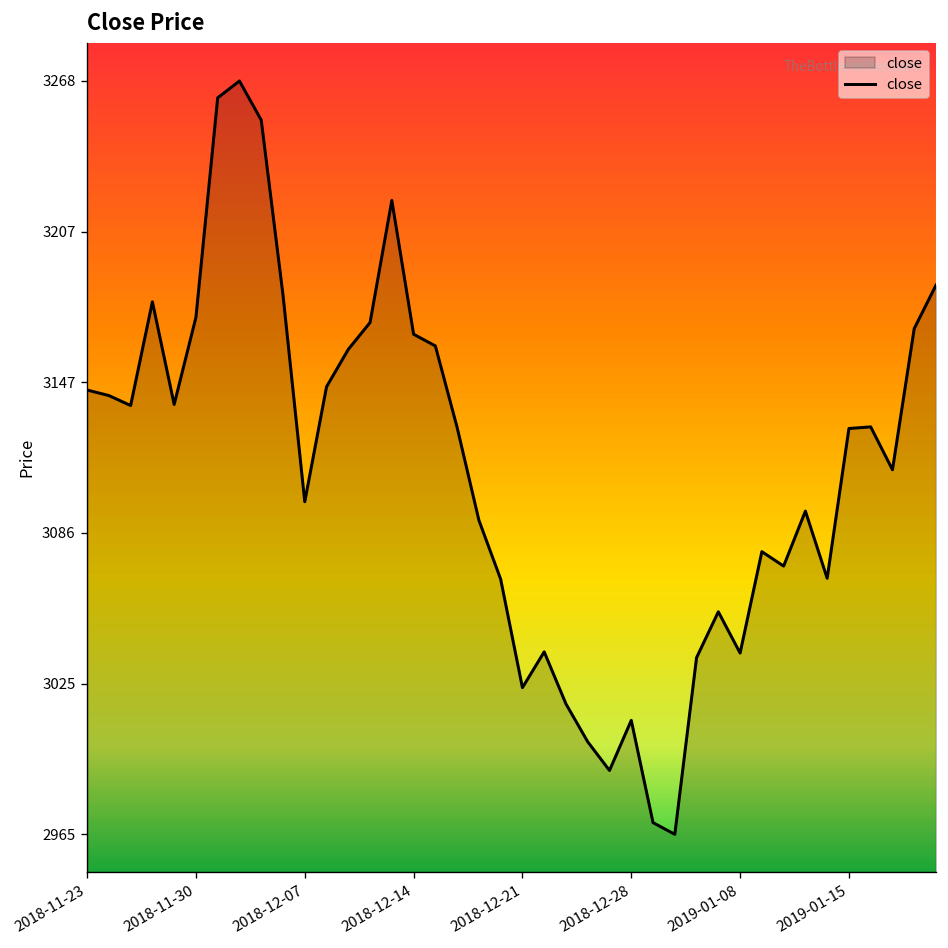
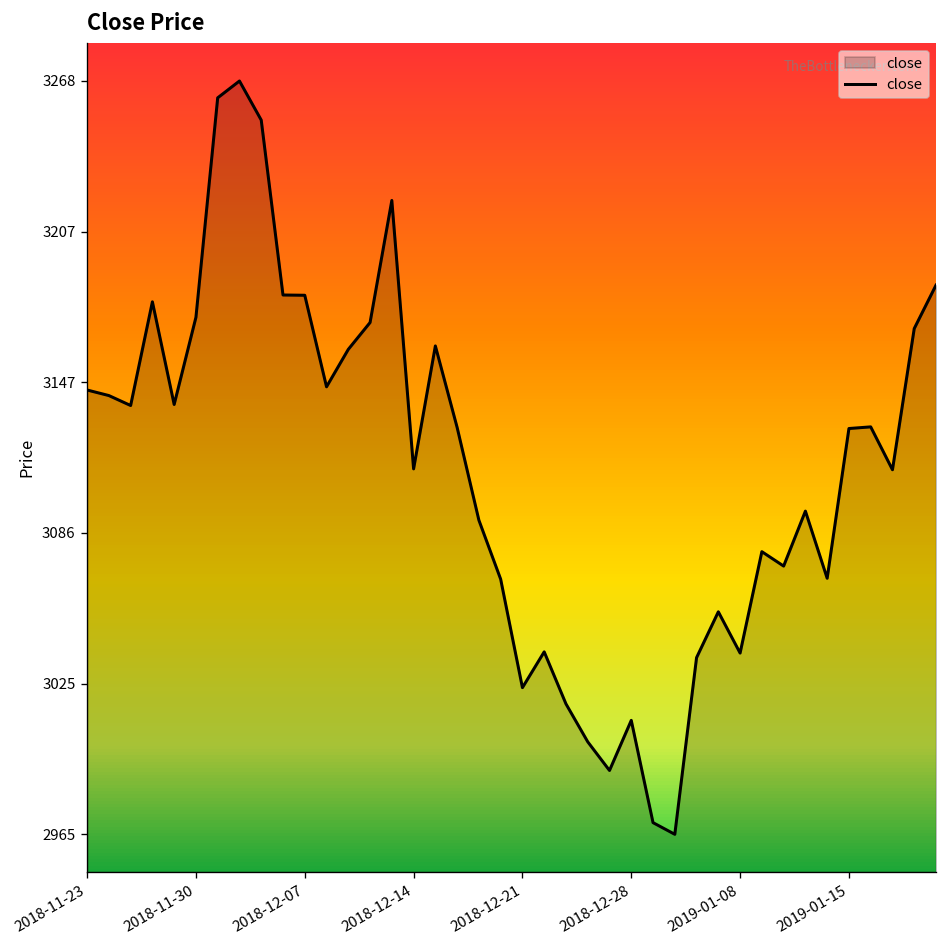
  {
    "2018-11-23": 3143,
    "2018-11-30": 3173,
-   "2018-12-07": 3099,
-   "2018-12-14": 3166,
+   "2018-12-07": 3182,
+   "2018-12-14": 3112,
    "2018-12-21": 3024,
    "2018-12-28": 3011,
    "2019-01-08": 3038,
    "2019-01-15": 3128
  }
